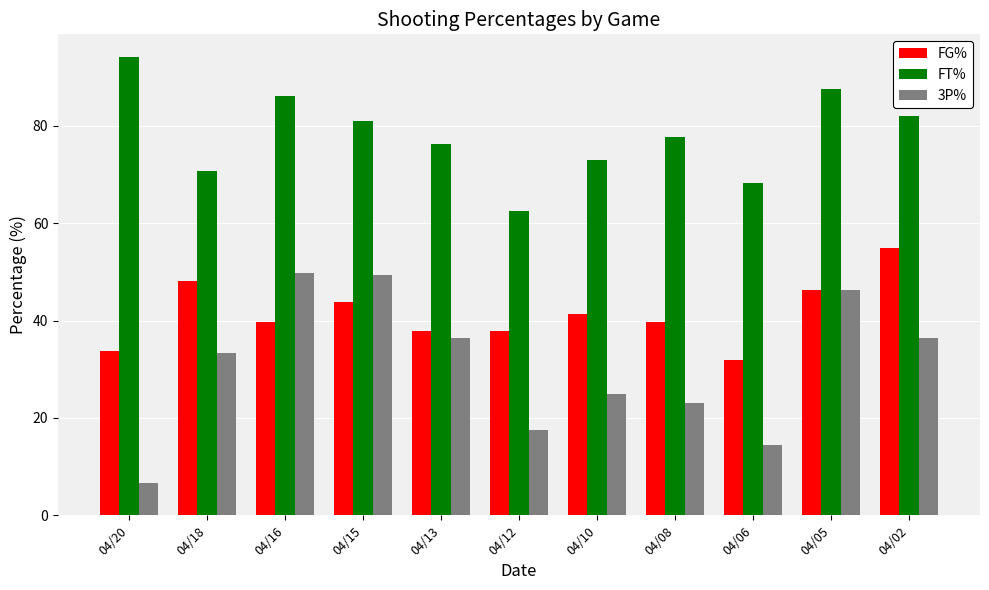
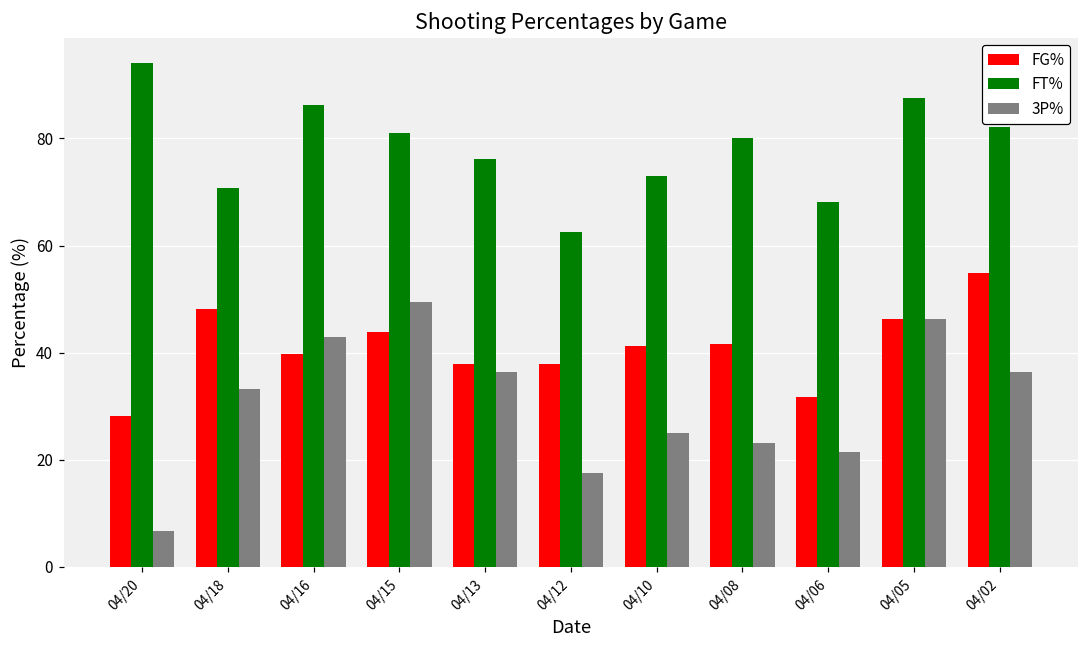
  {
    "FG%": {
-     "04/20": 34,
+     "04/20": 28,
      "04/18": 48,
      "04/16": 40,
      "04/15": 44,
      "04/13": 38,
      "04/12": 38,
      "04/10": 41,
-     "04/08": 40,
+     "04/08": 42,
      "04/06": 32,
      "04/05": 46,
      "04/02": 55
    },
    "FT%": {
      "04/20": 94,
      "04/18": 71,
      "04/16": 86,
      "04/15": 81,
      "04/13": 76,
      "04/12": 63,
      "04/10": 73,
-     "04/08": 78,
+     "04/08": 80,
      "04/06": 68,
      "04/05": 88,
      "04/02": 82
    },
    "3P%": {
      "04/20": 7,
      "04/18": 33,
-     "04/16": 50,
+     "04/16": 43,
      "04/15": 49,
      "04/13": 36,
      "04/12": 18,
      "04/10": 25,
      "04/08": 23,
-     "04/06": 14,
+     "04/06": 21,
      "04/05": 46,
      "04/02": 36
    }
  }
